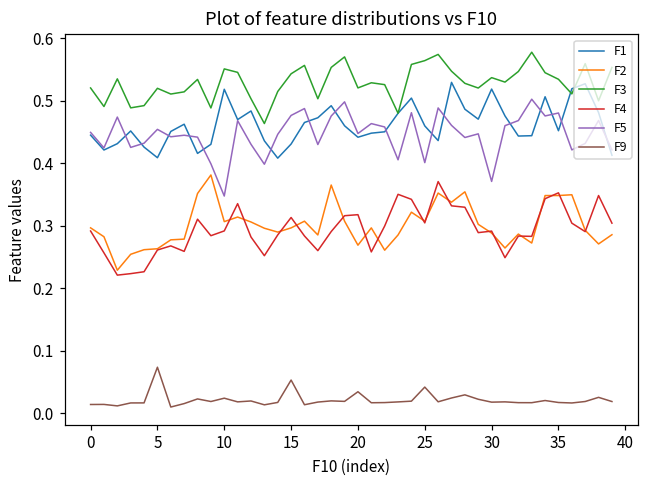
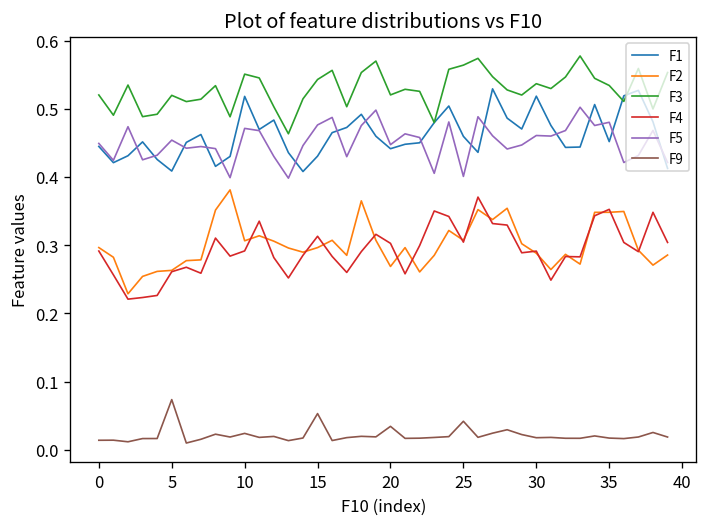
  {
    "F1": {
      "0": 0.44,
      "5": 0.41,
      "10": 0.52,
      "15": 0.43,
      "20": 0.44,
      "25": 0.46,
      "30": 0.52,
      "35": 0.45
    },
    "F2": {
      "0": 0.30,
      "10": 0.31,
      "15": 0.30,
      "20": 0.27
    },
    "F3": {
      "0": 0.52,
      "5": 0.52,
      "10": 0.55,
      "15": 0.54,
      "20": 0.52,
      "25": 0.56,
      "30": 0.54,
      "35": 0.53
    },
    "F4": {
      "0": 0.29,
      "10": 0.29,
      "15": 0.31,
-     "20": 0.32
+     "20": 0.30
    },
    "F5": {
      "0": 0.45,
      "5": 0.45,
-     "10": 0.35,
+     "10": 0.47,
      "15": 0.48,
      "20": 0.45,
      "25": 0.40,
-     "30": 0.37,
+     "30": 0.46,
      "35": 0.48
    },
    "F9": {
      "0": 0.01,
      "5": 0.07,
      "10": 0.02,
      "15": 0.05,
      "20": 0.03,
      "25": 0.04,
      "30": 0.02,
      "35": 0.02
    }
  }
